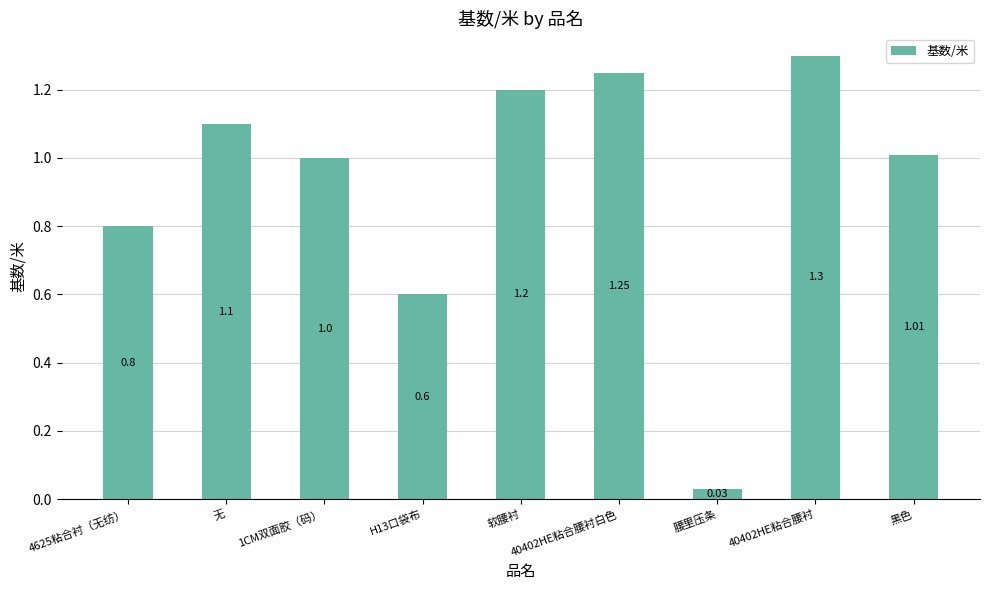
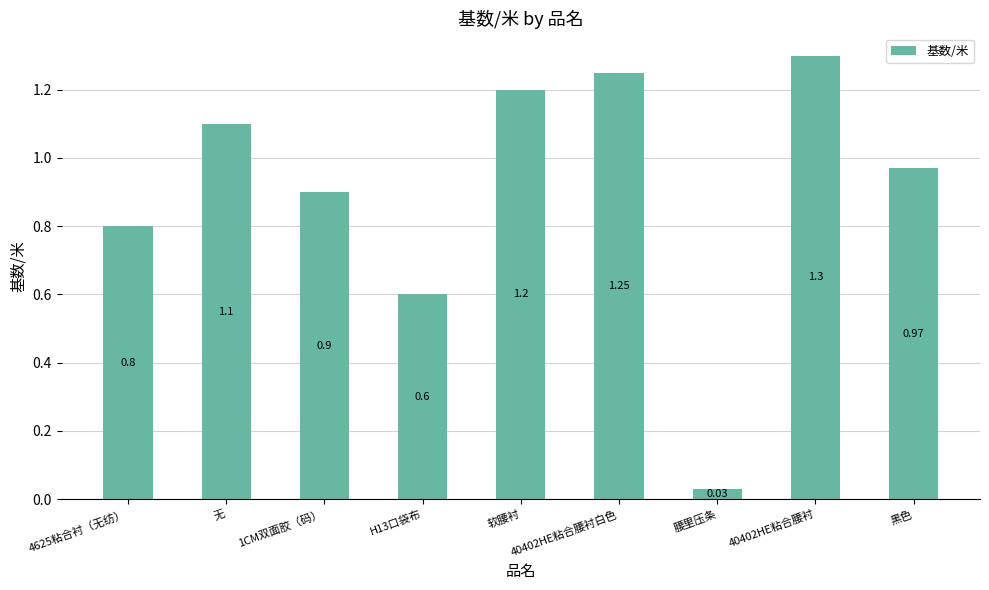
  {
    "4625粘合衬（无纺）": 0.8,
    "无": 1.1,
-   "1CM双面胶（码）": 1.0,
+   "1CM双面胶（码）": 0.9,
    "H13口袋布": 0.6,
    "软腰衬": 1.2,
    "40402HE粘合腰衬白色": 1.25,
    "腰里压条": 0.03,
    "40402HE粘合腰衬": 1.3,
-   "黑色": 1.01
+   "黑色": 0.97
  }
